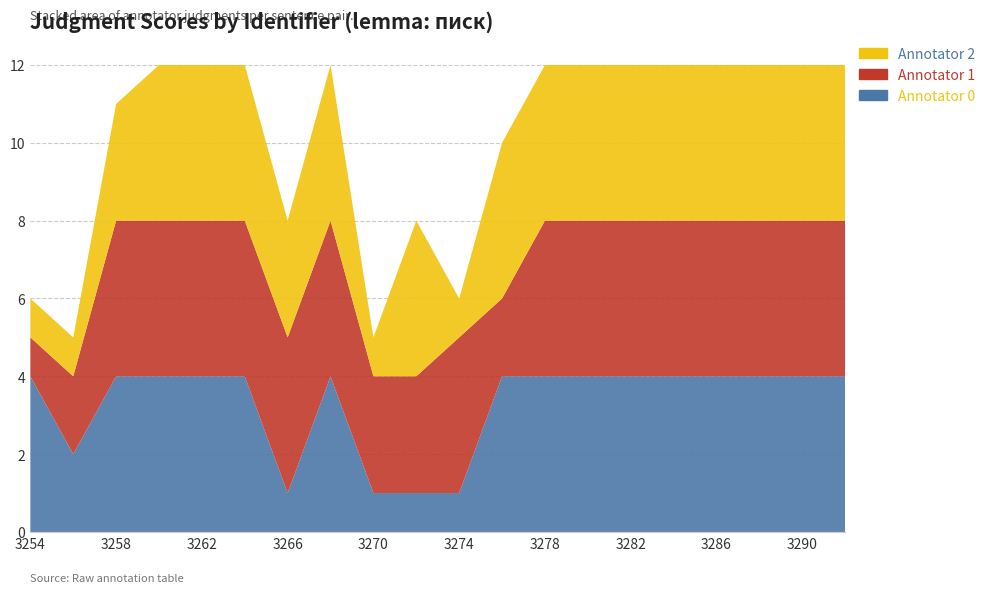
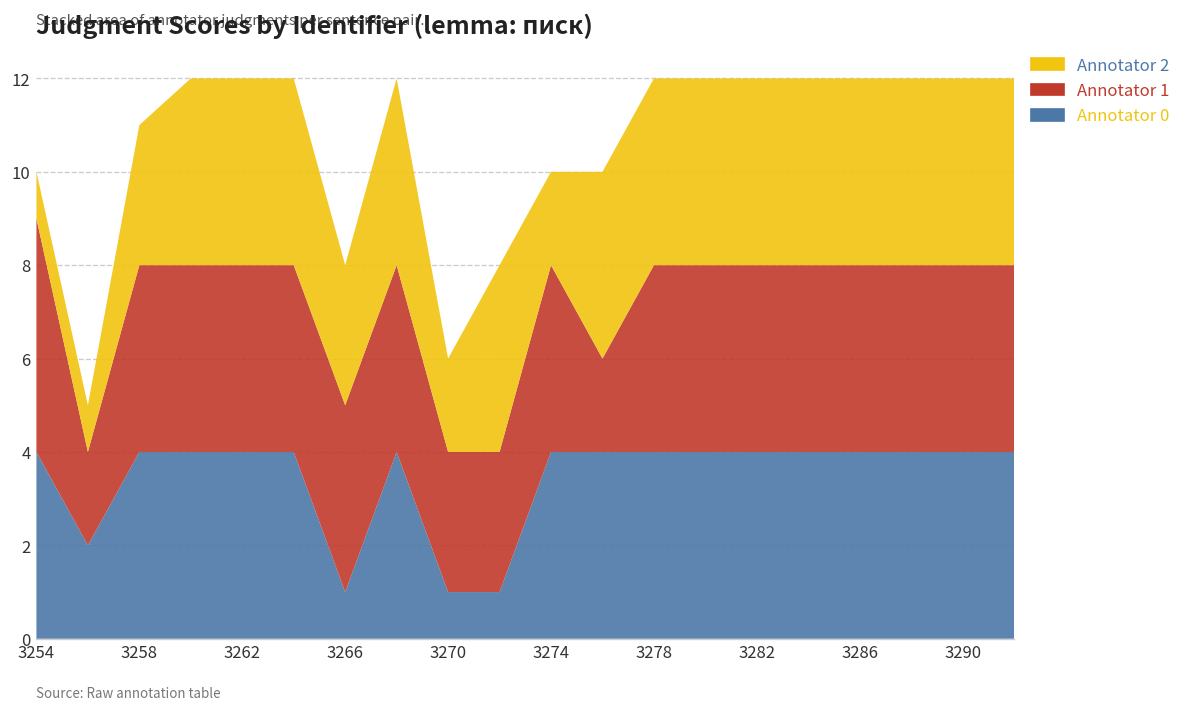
  {
    "Annotator 0": {
      "3254": 4,
      "3258": 4,
      "3262": 4,
      "3266": 1,
      "3270": 1,
-     "3274": 1,
+     "3274": 4,
      "3278": 4,
      "3282": 4,
      "3286": 4,
      "3290": 4
    },
    "Annotator 1": {
-     "3254": 1,
+     "3254": 5,
      "3258": 4,
      "3262": 4,
      "3266": 4,
      "3270": 3,
      "3274": 4,
      "3278": 4,
      "3282": 4,
      "3286": 4,
      "3290": 4
    },
    "Annotator 2": {
      "3254": 1,
      "3258": 3,
      "3262": 4,
      "3266": 3,
-     "3270": 1,
-     "3274": 1,
+     "3270": 2,
+     "3274": 2,
      "3278": 4,
      "3282": 4,
      "3286": 4,
      "3290": 4
    }
  }
